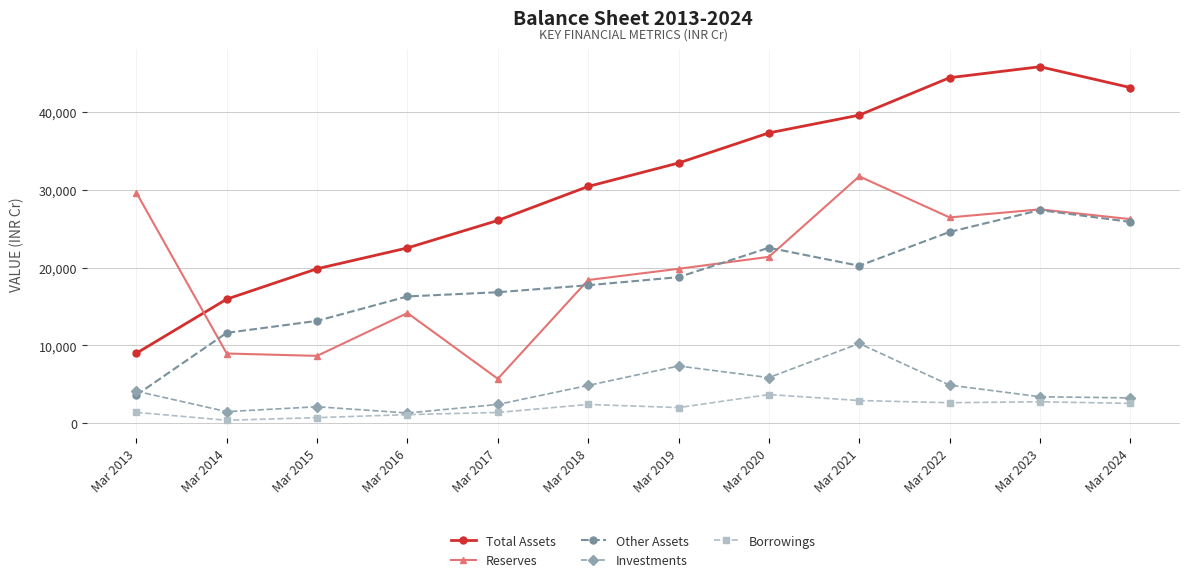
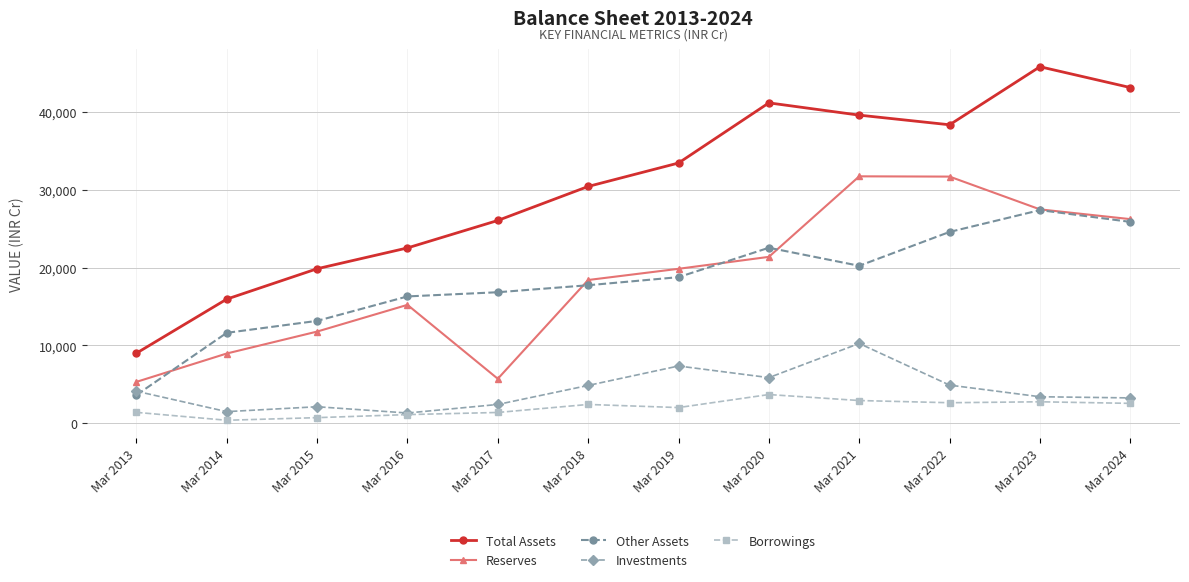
  {
    "Total Assets": {
      "Mar 2013": "9,000",
      "Mar 2014": "16,000",
      "Mar 2015": "20,000",
      "Mar 2016": "23,000",
      "Mar 2017": "26,000",
      "Mar 2018": "30,000",
      "Mar 2019": "33,000",
-     "Mar 2020": "37,000",
+     "Mar 2020": "41,000",
      "Mar 2021": "40,000",
-     "Mar 2022": "44,000",
+     "Mar 2022": "38,000",
      "Mar 2023": "46,000",
      "Mar 2024": "43,000"
    },
    "Reserves": {
-     "Mar 2013": "30,000",
+     "Mar 2013": "5,000",
      "Mar 2014": "9,000",
-     "Mar 2015": "9,000",
-     "Mar 2016": "14,000",
+     "Mar 2015": "12,000",
+     "Mar 2016": "15,000",
      "Mar 2017": "6,000",
      "Mar 2018": "18,000",
      "Mar 2019": "20,000",
      "Mar 2020": "21,000",
      "Mar 2021": "32,000",
-     "Mar 2022": "26,000",
+     "Mar 2022": "32,000",
      "Mar 2024": "26,000"
    }
  }
